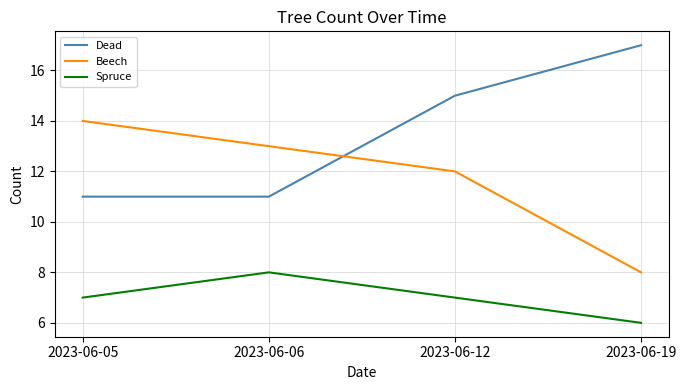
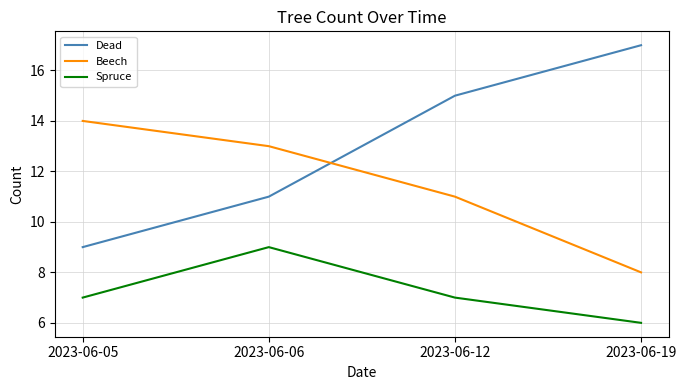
  {
    "Dead": {
-     "2023-06-05": 11,
+     "2023-06-05": 9,
      "2023-06-06": 11,
      "2023-06-12": 15,
      "2023-06-19": 17
    },
    "Beech": {
      "2023-06-05": 14,
      "2023-06-06": 13,
-     "2023-06-12": 12,
+     "2023-06-12": 11,
      "2023-06-19": 8
    },
    "Spruce": {
      "2023-06-05": 7,
-     "2023-06-06": 8,
+     "2023-06-06": 9,
      "2023-06-12": 7,
      "2023-06-19": 6
    }
  }
